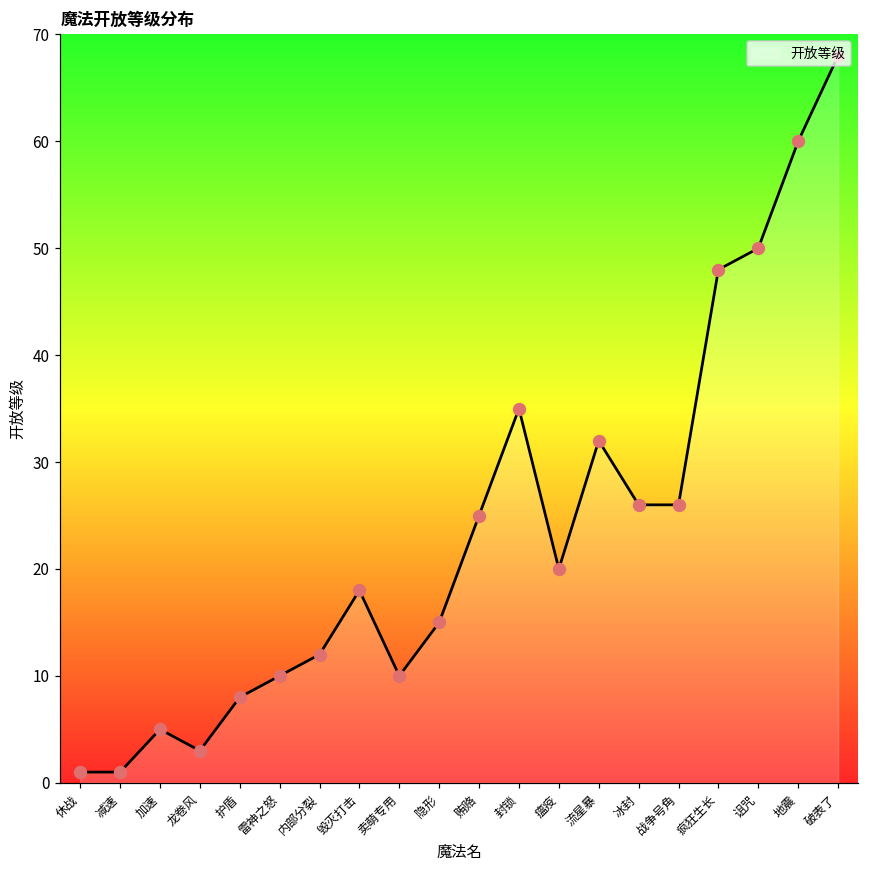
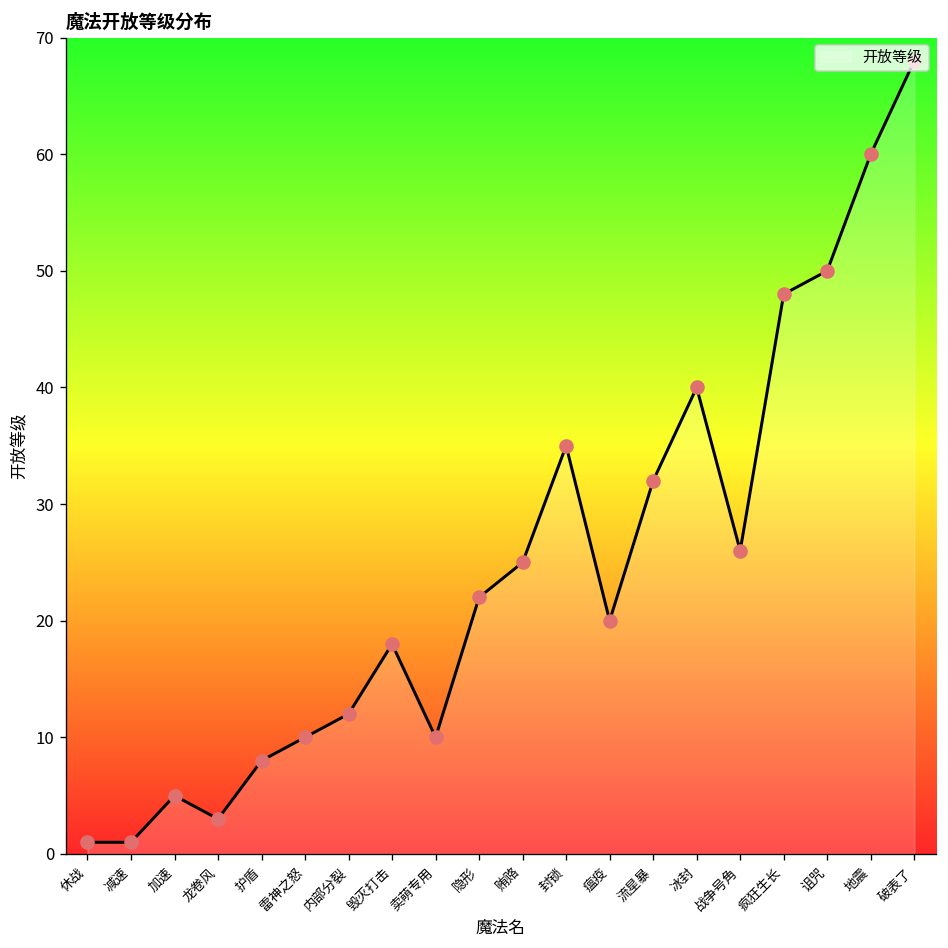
  {
    "休战": 1,
    "减速": 1,
    "加速": 5,
    "龙卷风": 3,
    "护盾": 8,
    "雷神之怒": 10,
    "内部分裂": 12,
    "毁灭打击": 18,
    "卖萌专用": 10,
-   "隐形": 15,
+   "隐形": 22,
    "贿赂": 25,
    "封锁": 35,
    "瘟疫": 20,
    "流星暴": 32,
-   "冰封": 26,
+   "冰封": 40,
    "战争号角": 26,
    "疯狂生长": 48,
    "诅咒": 50,
    "地震": 60
  }
